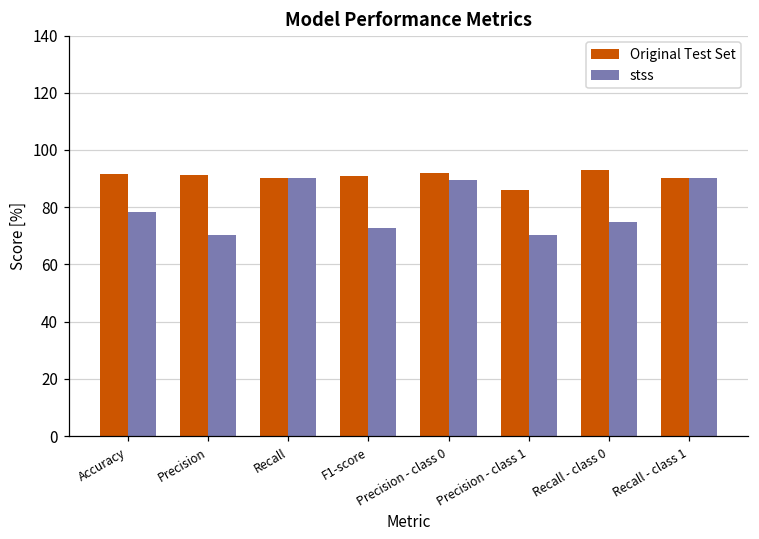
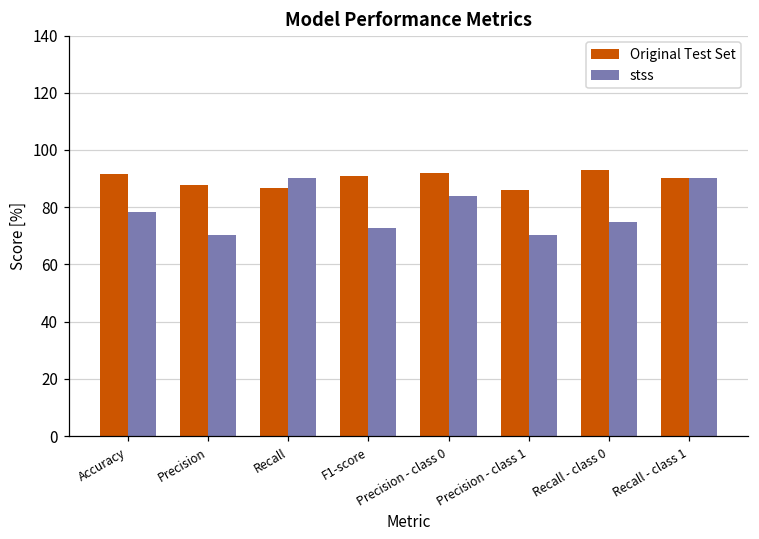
  {
    "Original Test Set": {
      "Accuracy": 92,
-     "Precision": 91,
-     "Recall": 90,
+     "Precision": 88,
+     "Recall": 87,
      "F1-score": 91,
      "Precision - class 0": 92,
      "Precision - class 1": 86,
      "Recall - class 0": 93,
      "Recall - class 1": 90
    },
    "stss": {
      "Accuracy": 78,
      "Precision": 70,
      "Recall": 90,
      "F1-score": 73,
-     "Precision - class 0": 89,
+     "Precision - class 0": 84,
      "Precision - class 1": 70,
      "Recall - class 0": 75,
      "Recall - class 1": 90
    }
  }
